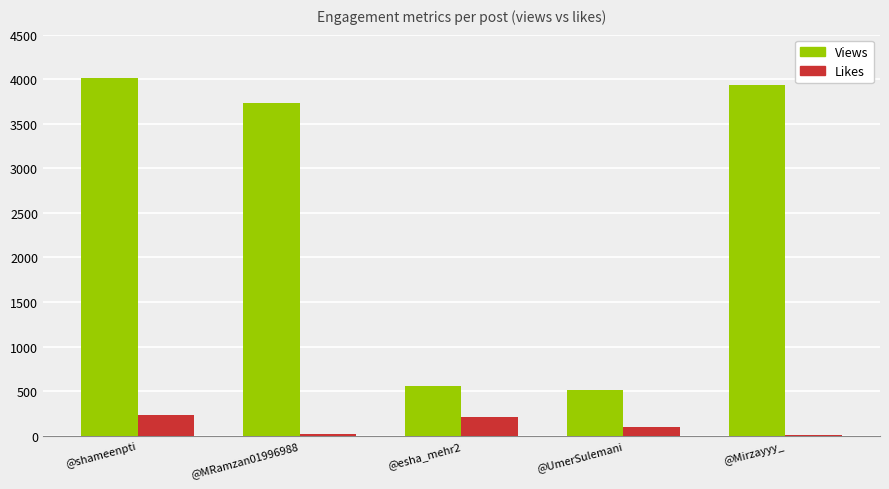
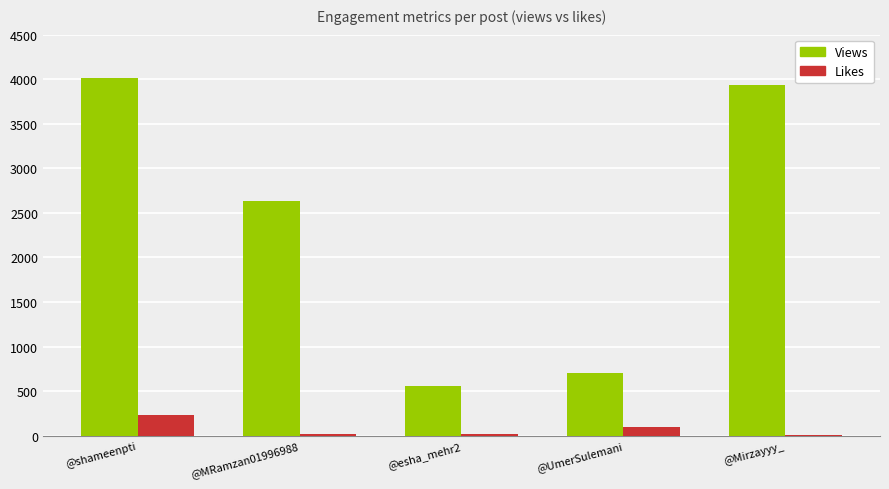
  {
    "Views": {
      "@shameenpti": 4000,
-     "@MRamzan01996988": 3700,
+     "@MRamzan01996988": 2600,
      "@esha_mehr2": 600,
-     "@UmerSulemani": 500,
+     "@UmerSulemani": 700,
      "@Mirzayyy_": 3900
    },
    "Likes": {
      "@shameenpti": 200,
-     "@esha_mehr2": 200,
+     "@esha_mehr2": 0,
      "@UmerSulemani": 100
    }
  }
